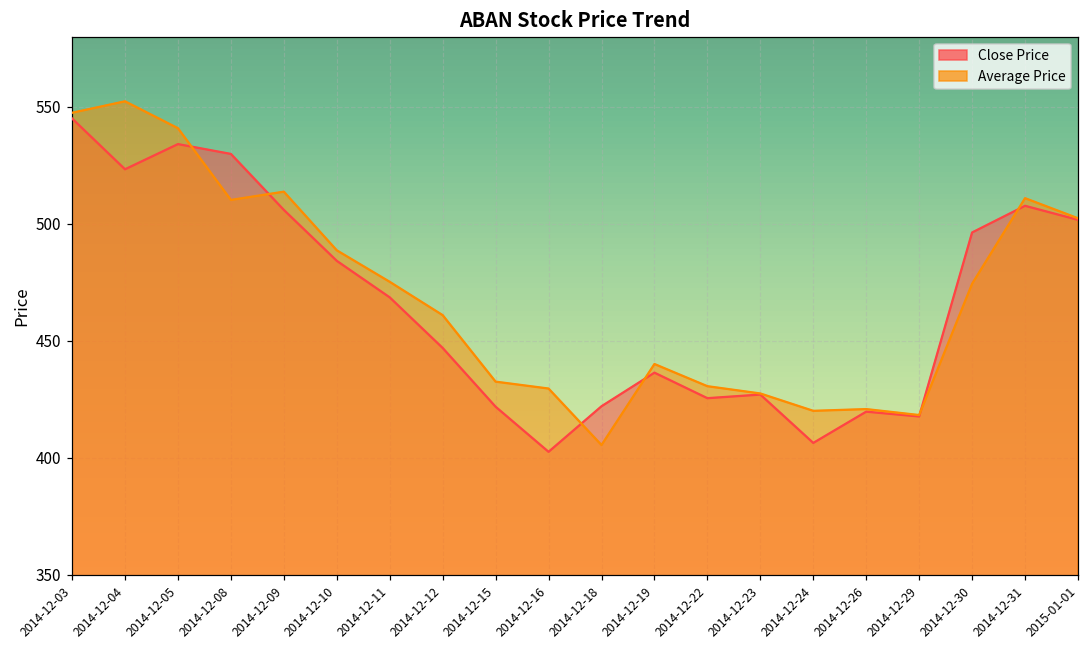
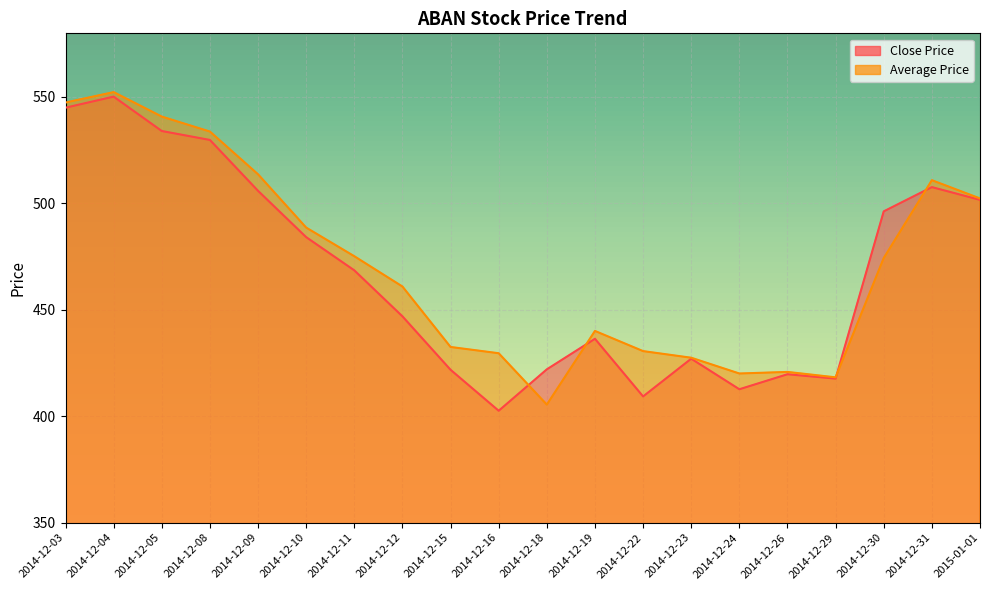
  {
    "Close Price": {
      "2014-12-03": 545,
-     "2014-12-04": 523,
+     "2014-12-04": 550,
      "2014-12-05": 534,
      "2014-12-08": 530,
      "2014-12-09": 506,
      "2014-12-10": 484,
      "2014-12-11": 469,
      "2014-12-12": 447,
      "2014-12-15": 422,
      "2014-12-16": 403,
      "2014-12-18": 422,
      "2014-12-19": 436,
-     "2014-12-22": 425,
-     "2014-12-24": 406,
+     "2014-12-22": 409,
+     "2014-12-24": 413,
      "2014-12-30": 496,
      "2014-12-31": 508
    },
    "Average Price": {
      "2014-12-03": 547,
      "2014-12-04": 552,
      "2014-12-05": 541,
-     "2014-12-08": 510,
+     "2014-12-08": 534,
      "2014-12-09": 514,
      "2014-12-10": 489,
      "2014-12-11": 475,
      "2014-12-12": 461,
      "2014-12-15": 433,
      "2014-12-16": 430,
      "2014-12-18": 405,
      "2014-12-19": 440,
      "2014-12-22": 431,
      "2014-12-24": 420,
      "2014-12-30": 474,
      "2014-12-31": 511
    }
  }
